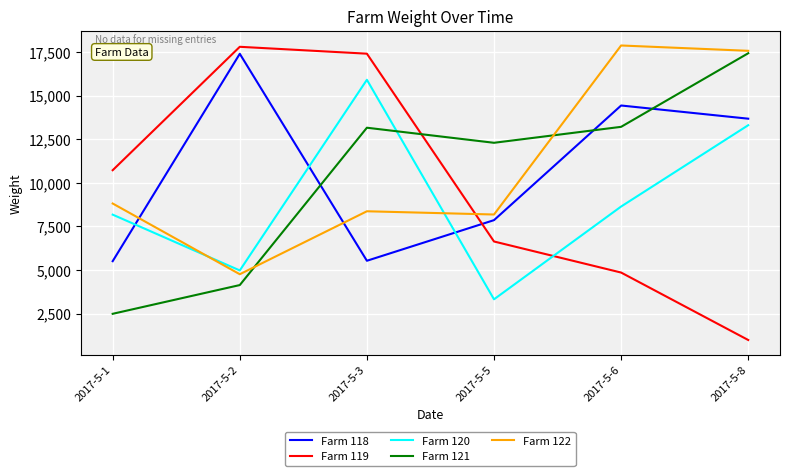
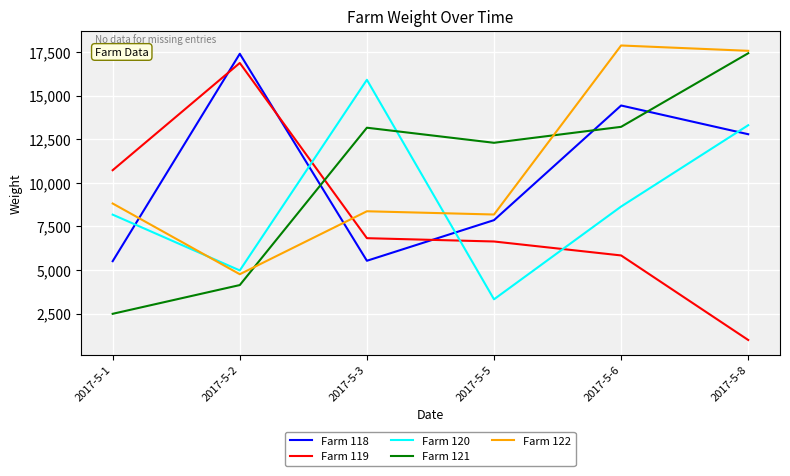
  {
    "Farm 118": {
      "2017-5-1": "5,500",
      "2017-5-2": "17,400",
      "2017-5-3": "5,500",
      "2017-5-5": "7,900",
      "2017-5-6": "14,400",
-     "2017-5-8": "13,700"
+     "2017-5-8": "12,800"
    },
    "Farm 119": {
      "2017-5-1": "10,700",
-     "2017-5-2": "17,800",
-     "2017-5-3": "17,400",
+     "2017-5-2": "16,900",
+     "2017-5-3": "6,800",
      "2017-5-5": "6,600",
-     "2017-5-6": "4,900",
+     "2017-5-6": "5,800",
      "2017-5-8": "1,000"
    },
    "Farm 120": {
      "2017-5-1": "8,200",
      "2017-5-2": "5,000",
      "2017-5-3": "15,900",
      "2017-5-5": "3,300",
      "2017-5-6": "8,600",
      "2017-5-8": "13,300"
    },
    "Farm 121": {
      "2017-5-1": "2,500",
      "2017-5-2": "4,100",
      "2017-5-3": "13,200",
      "2017-5-5": "12,300",
      "2017-5-6": "13,200"
    },
    "Farm 122": {
      "2017-5-1": "8,800",
      "2017-5-2": "4,800",
      "2017-5-3": "8,400",
      "2017-5-5": "8,200",
      "2017-5-6": "17,900"
    }
  }
